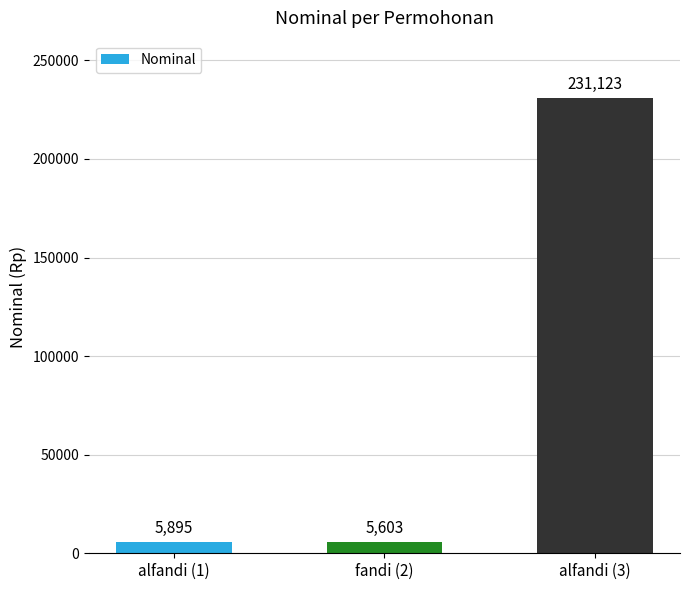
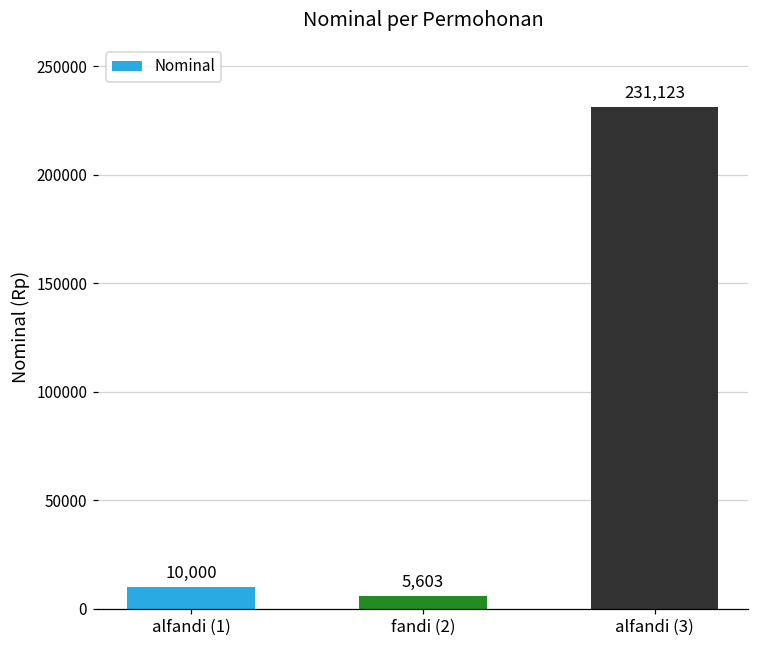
  {
-   "alfandi (1)": "5,895",
+   "alfandi (1)": "10,000",
    "fandi (2)": "5,603",
    "alfandi (3)": "231,123"
  }
